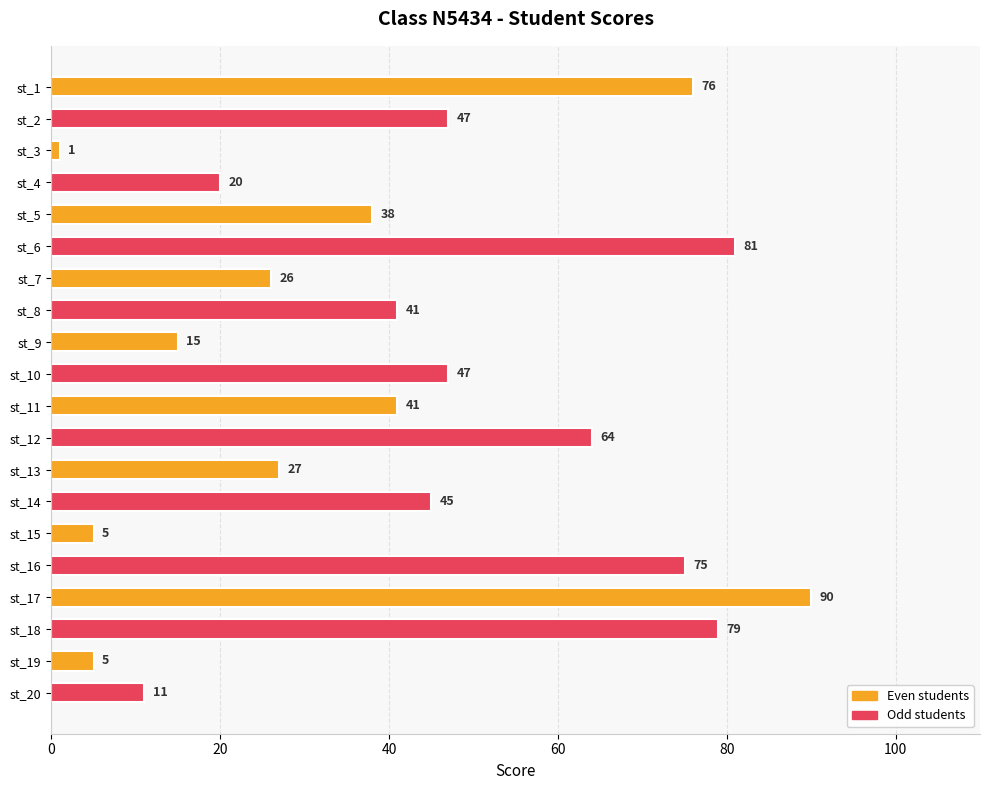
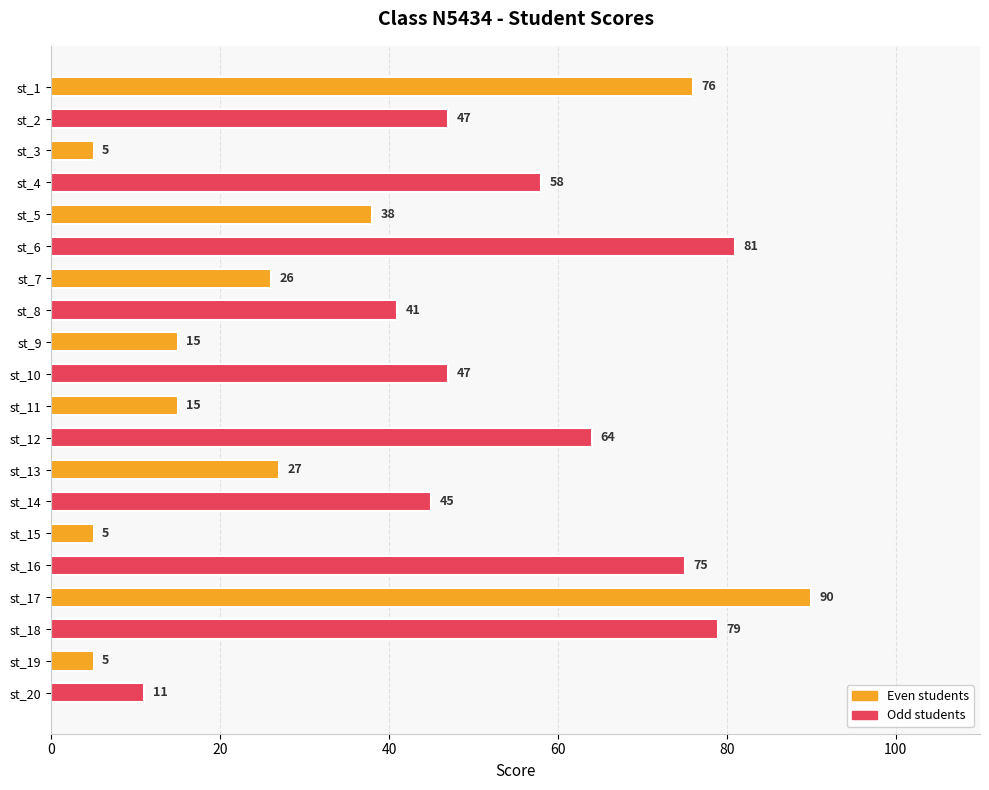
  {
    "st_1": 76,
    "st_2": 47,
-   "st_3": 1,
-   "st_4": 20,
+   "st_3": 5,
+   "st_4": 58,
    "st_5": 38,
    "st_6": 81,
    "st_7": 26,
    "st_8": 41,
    "st_9": 15,
    "st_10": 47,
-   "st_11": 41,
+   "st_11": 15,
    "st_12": 64,
    "st_13": 27,
    "st_14": 45,
    "st_15": 5,
    "st_16": 75,
    "st_17": 90,
    "st_18": 79,
    "st_19": 5,
    "st_20": 11
  }
